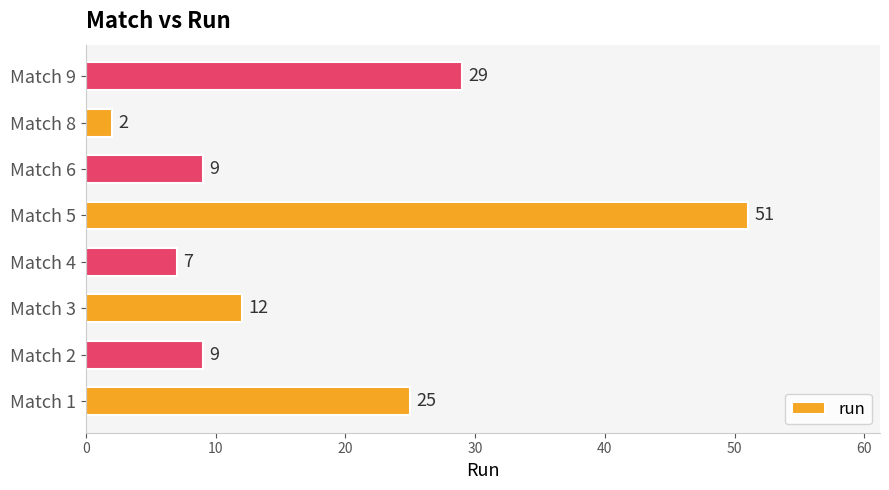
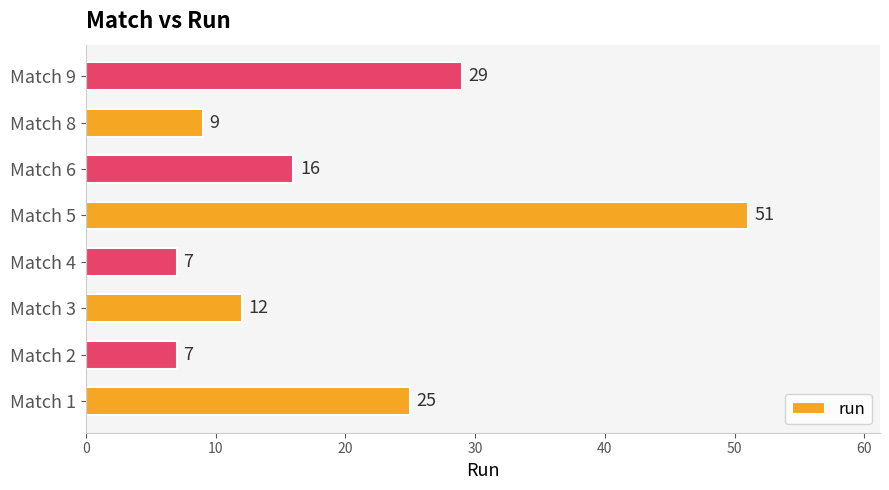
  {
    "Match 9": 29,
-   "Match 8": 2,
-   "Match 6": 9,
+   "Match 8": 9,
+   "Match 6": 16,
    "Match 5": 51,
    "Match 4": 7,
    "Match 3": 12,
-   "Match 2": 9,
+   "Match 2": 7,
    "Match 1": 25
  }
